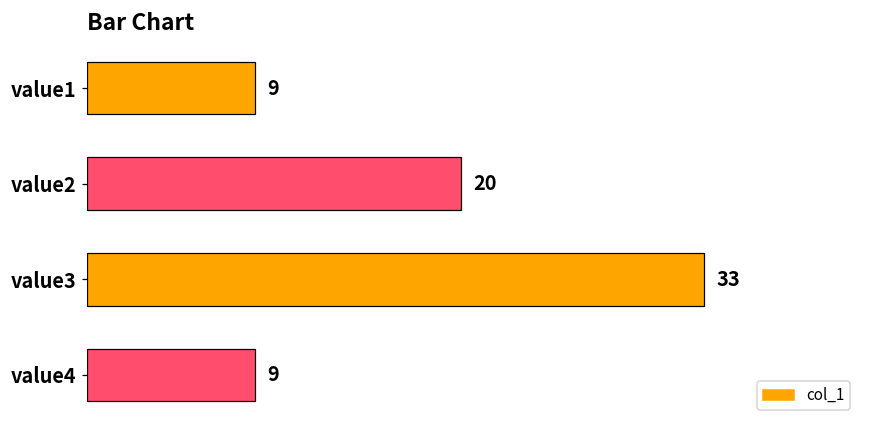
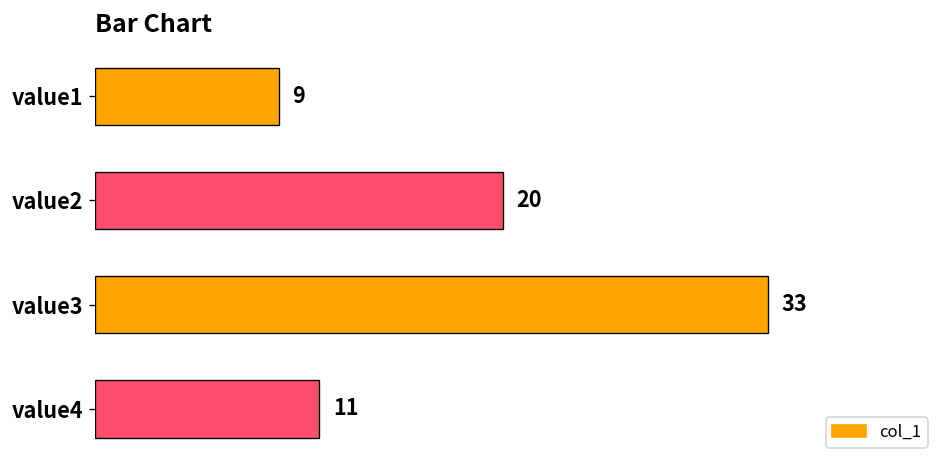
  {
    "value1": 9,
    "value2": 20,
    "value3": 33,
-   "value4": 9
+   "value4": 11
  }
